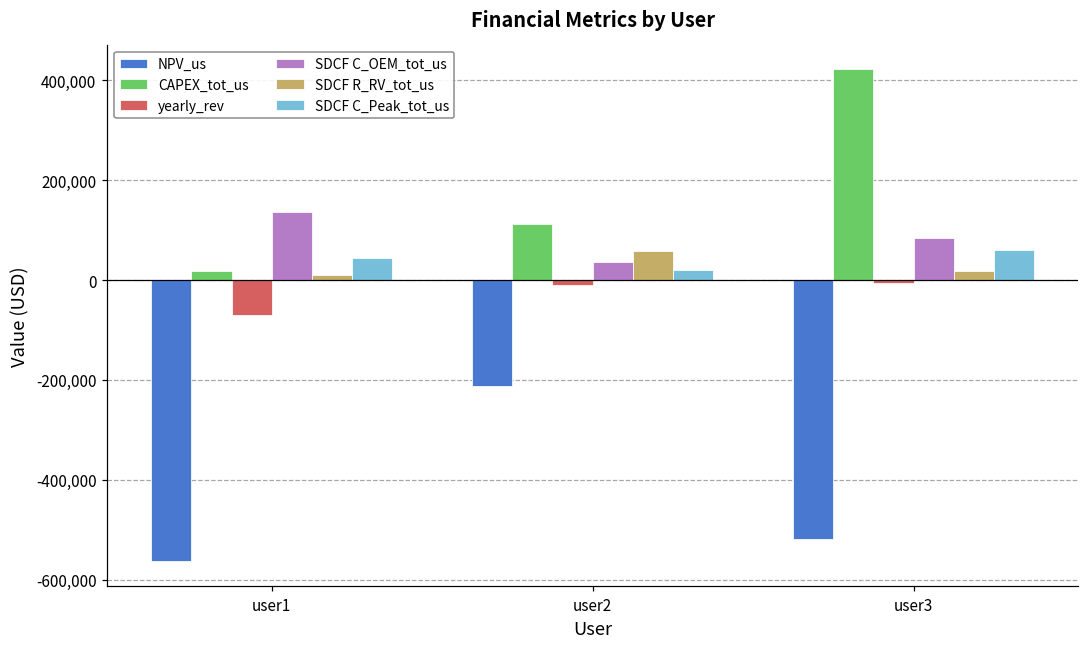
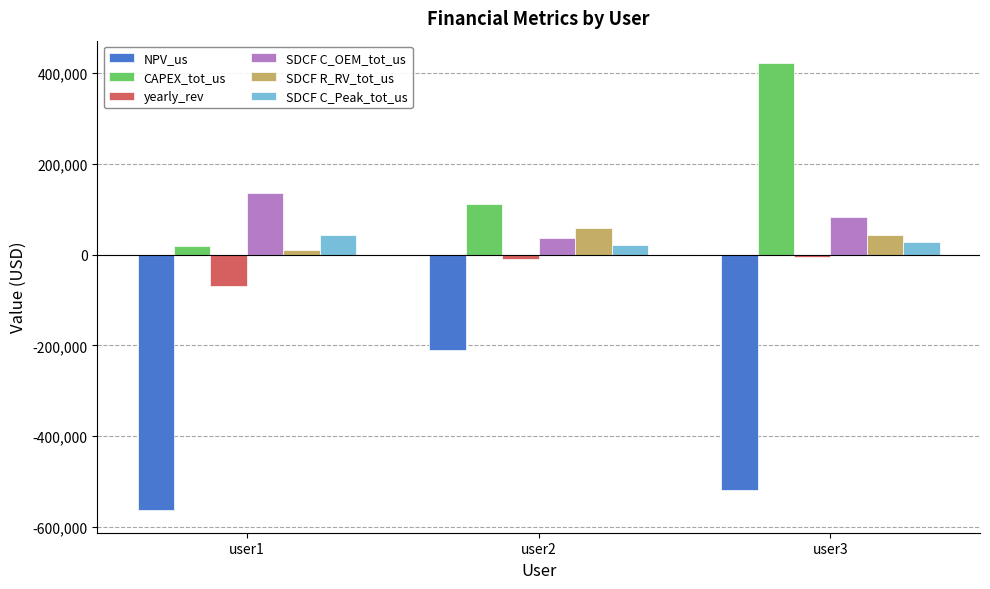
  {
    "NPV_us": {
      "user1": "-560,000",
      "user2": "-210,000",
      "user3": "-520,000"
    },
    "CAPEX_tot_us": {
      "user1": "20,000",
      "user2": "110,000",
      "user3": "420,000"
    },
    "yearly_rev": {
      "user1": "-70,000",
      "user2": "-10,000",
      "user3": "-10,000"
    },
    "SDCF C_OEM_tot_us": {
      "user1": "140,000",
      "user2": "40,000",
      "user3": "80,000"
    },
    "SDCF R_RV_tot_us": {
      "user1": "10,000",
      "user2": "60,000",
-     "user3": "20,000"
+     "user3": "40,000"
    },
    "SDCF C_Peak_tot_us": {
      "user1": "40,000",
      "user2": "20,000",
-     "user3": "60,000"
+     "user3": "30,000"
    }
  }
